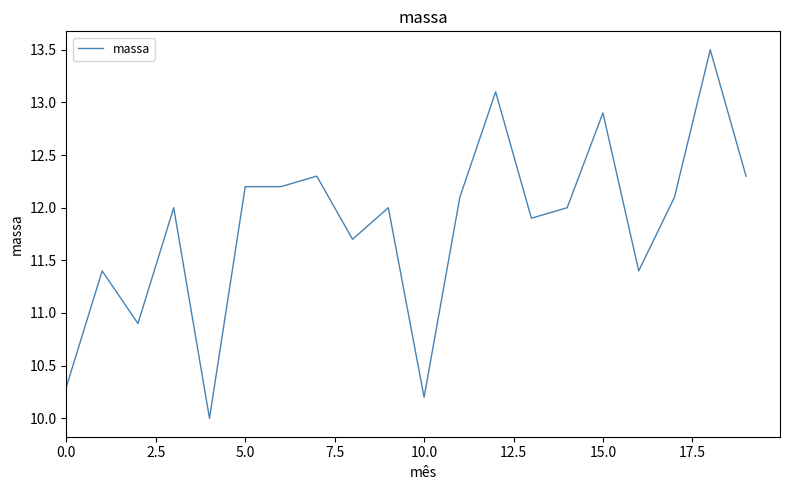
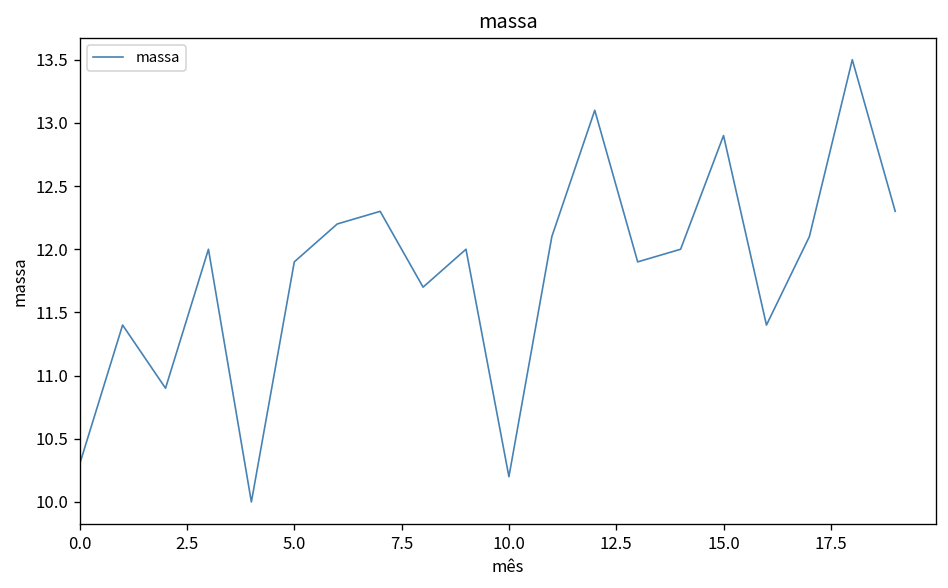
  {
    "0.0": 10.3,
-   "5.0": 12.2,
+   "5.0": 11.9,
    "10.0": 10.2,
    "15.0": 12.9
  }
